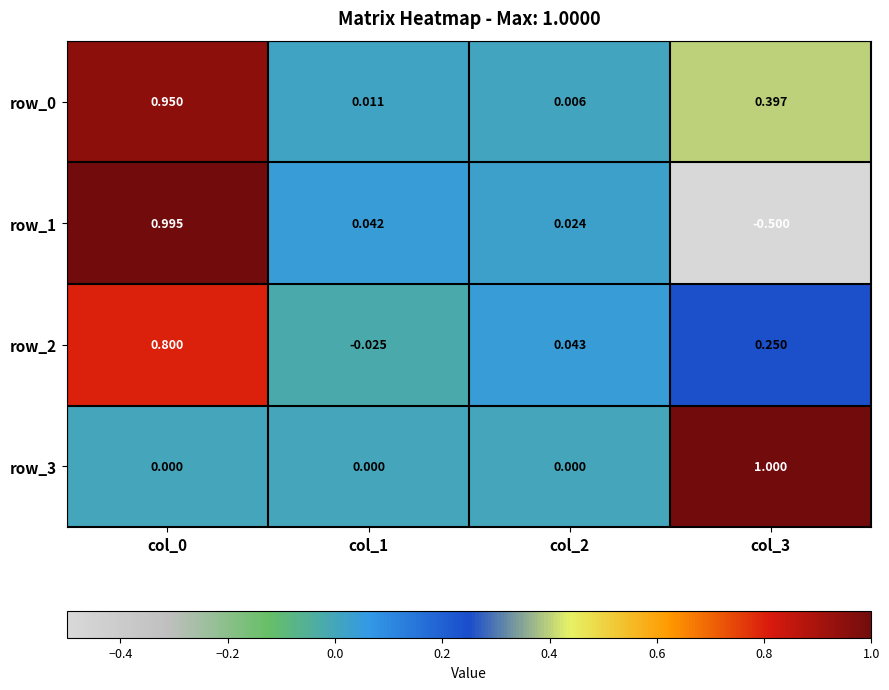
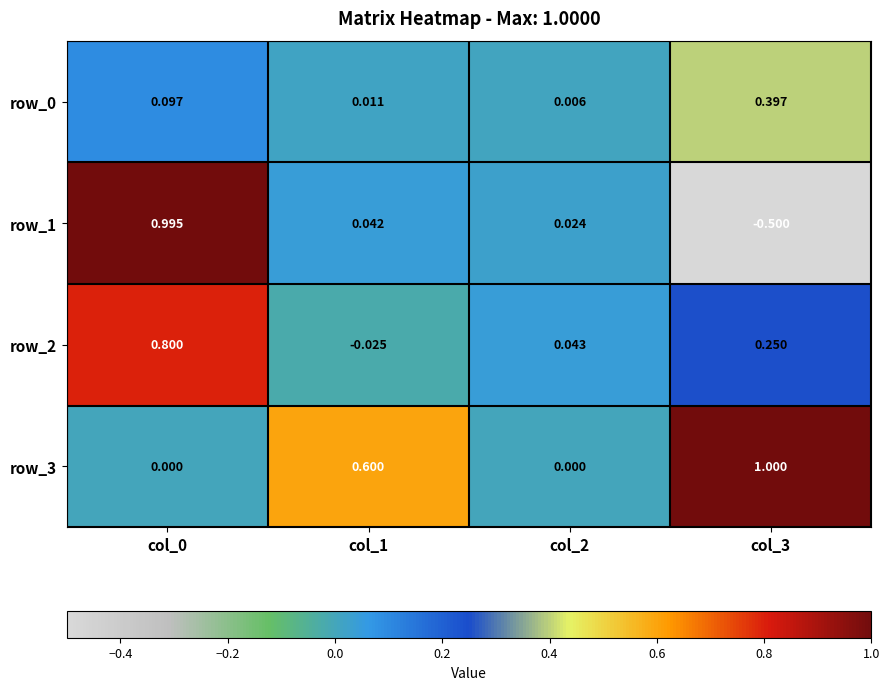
  {
    "row_0": {
-     "col_0": 0.950,
+     "col_0": 0.097,
      "col_1": 0.011,
      "col_2": 0.006,
      "col_3": 0.397
    },
    "row_1": {
      "col_0": 0.995,
      "col_1": 0.042,
      "col_2": 0.024
    },
    "row_2": {
      "col_0": 0.800,
      "col_1": -0.025,
      "col_2": 0.043,
      "col_3": 0.250
    },
    "row_3": {
      "col_0": 0.000,
-     "col_1": 0.000,
+     "col_1": 0.600,
      "col_2": 0.000,
      "col_3": 1.000
    }
  }
